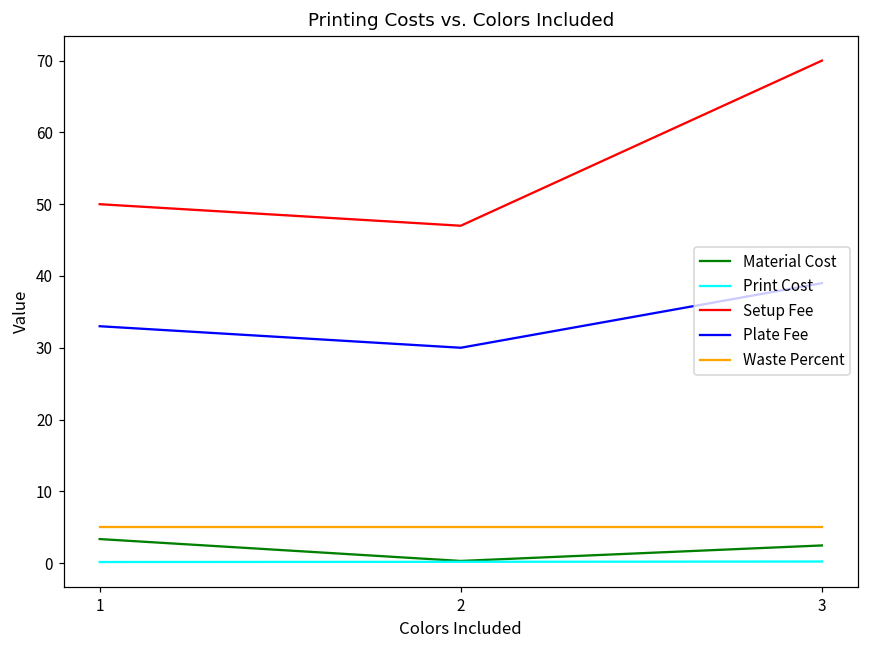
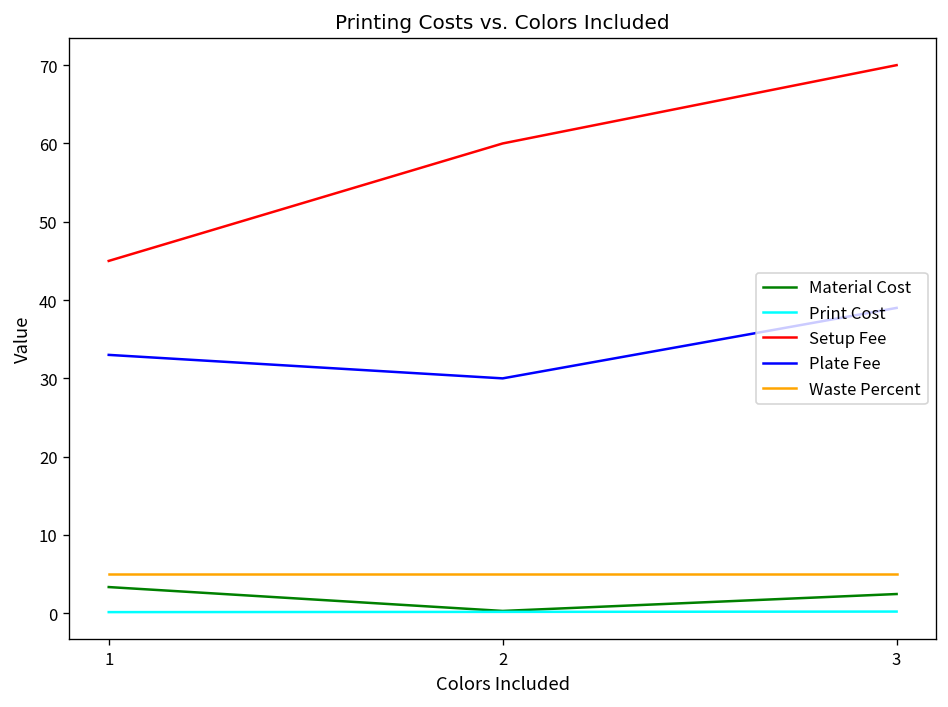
  {
    "Material Cost": {
      "1": 3,
      "3": 2
    },
    "Print Cost": {
      "1": 0,
      "3": 0
    },
    "Setup Fee": {
-     "1": 50,
-     "2": 47,
+     "1": 45,
+     "2": 60,
      "3": 70
    },
    "Plate Fee": {
      "1": 33,
      "2": 30
    },
    "Waste Percent": {
      "1": 5,
      "2": 5,
      "3": 5
    }
  }
